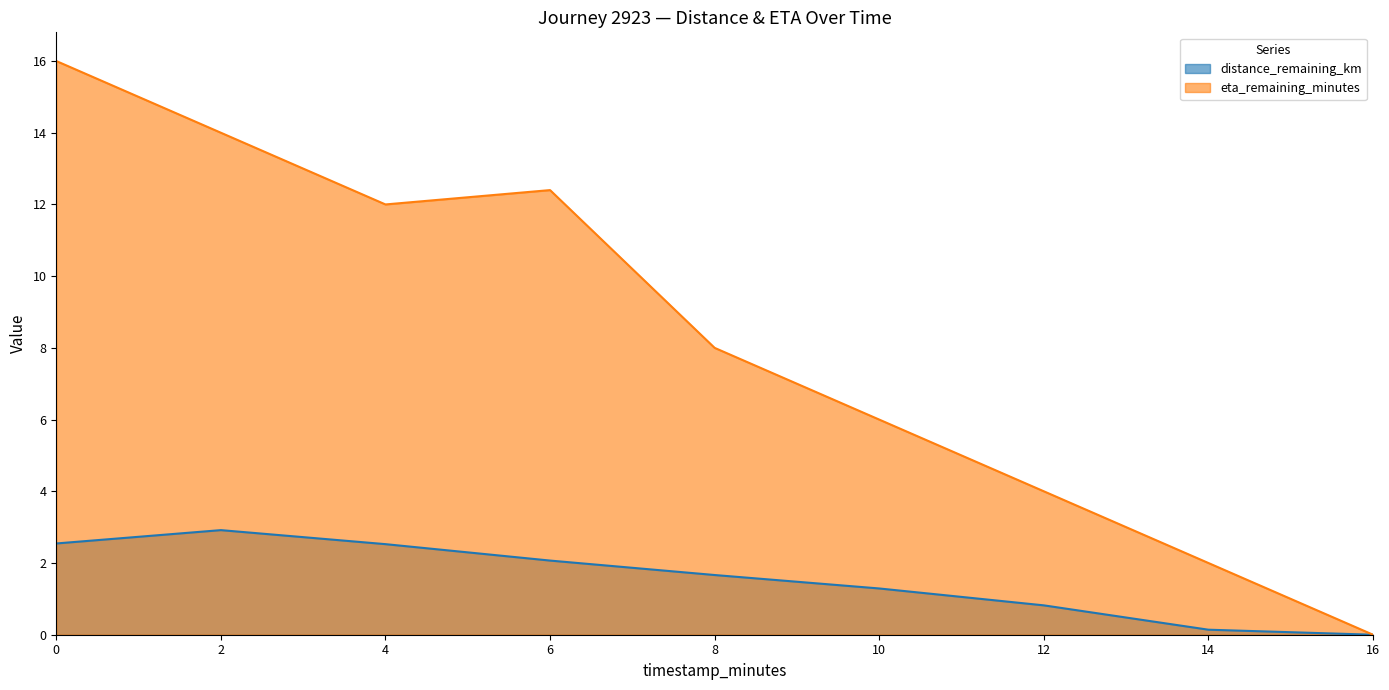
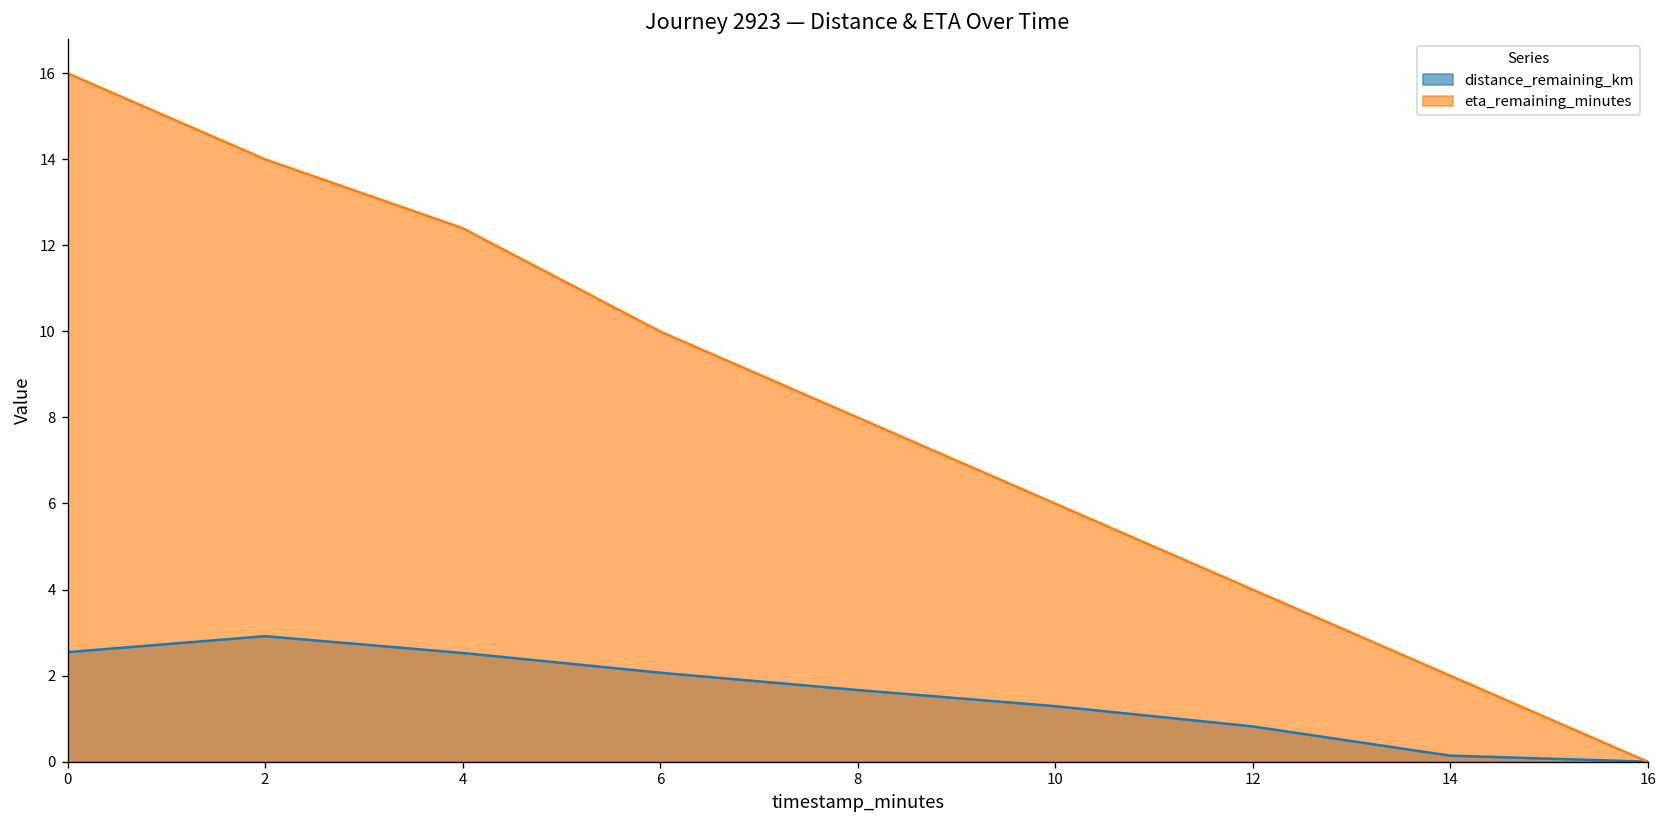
  {
    "distance_remaining_km": {
      "0": 2.5,
      "2": 2.9,
      "4": 2.5,
      "6": 2.1,
      "8": 1.7,
      "10": 1.3,
      "12": 0.8,
      "14": 0.1
    },
    "eta_remaining_minutes": {
      "0": 16.0,
      "2": 14.0,
-     "4": 12.0,
-     "6": 12.4,
+     "4": 12.4,
+     "6": 10.0,
      "8": 8.0,
      "10": 6.0,
      "12": 4.0,
      "14": 2.0
    }
  }
